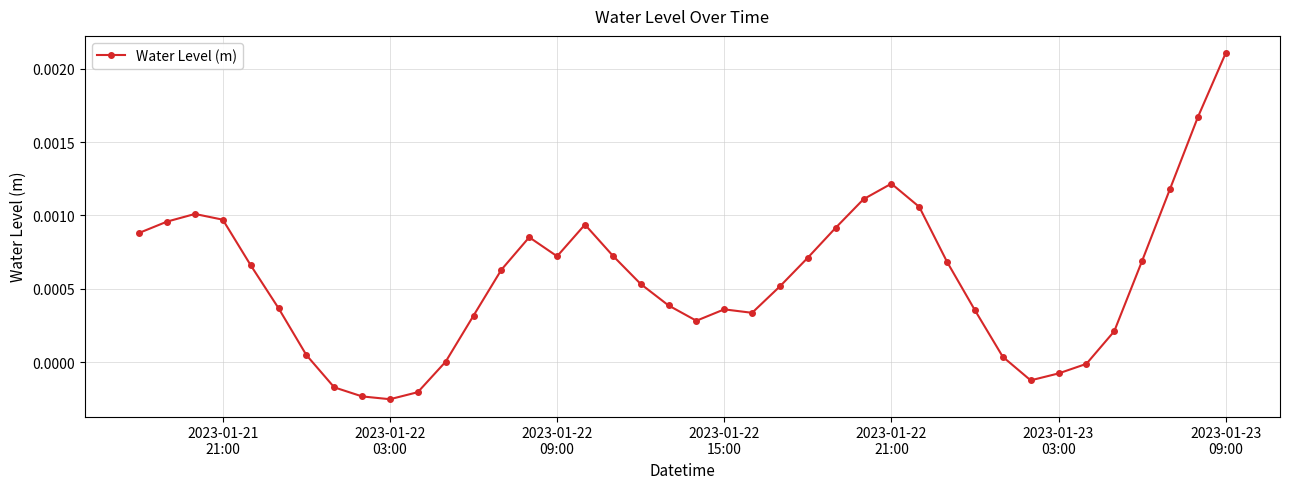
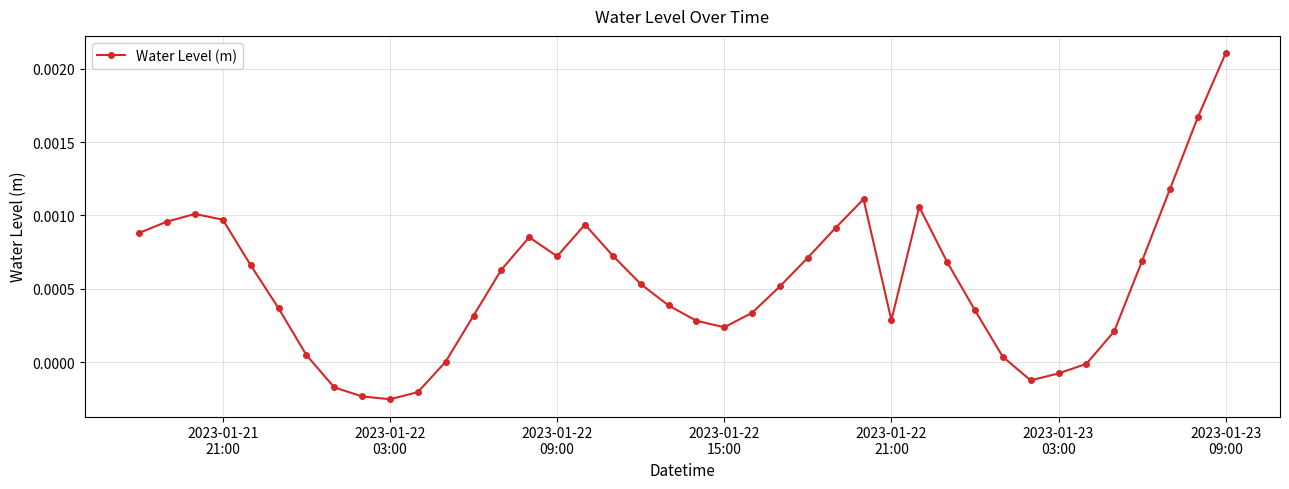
  {
    "2023-01-21 21:00": 0.00097,
    "2023-01-22 03:00": -0.00025,
    "2023-01-22 09:00": 0.00072,
-   "2023-01-22 15:00": 0.00036,
-   "2023-01-22 21:00": 0.00122,
+   "2023-01-22 15:00": 0.00024,
+   "2023-01-22 21:00": 0.00029,
    "2023-01-23 03:00": -0.00008,
    "2023-01-23 09:00": 0.00211
  }
